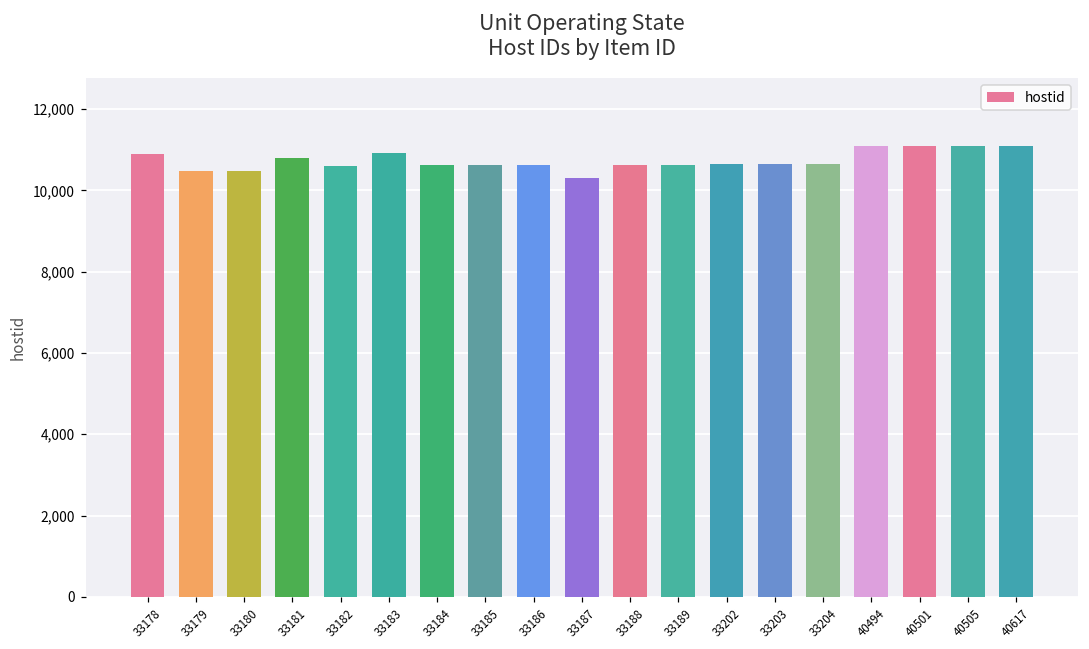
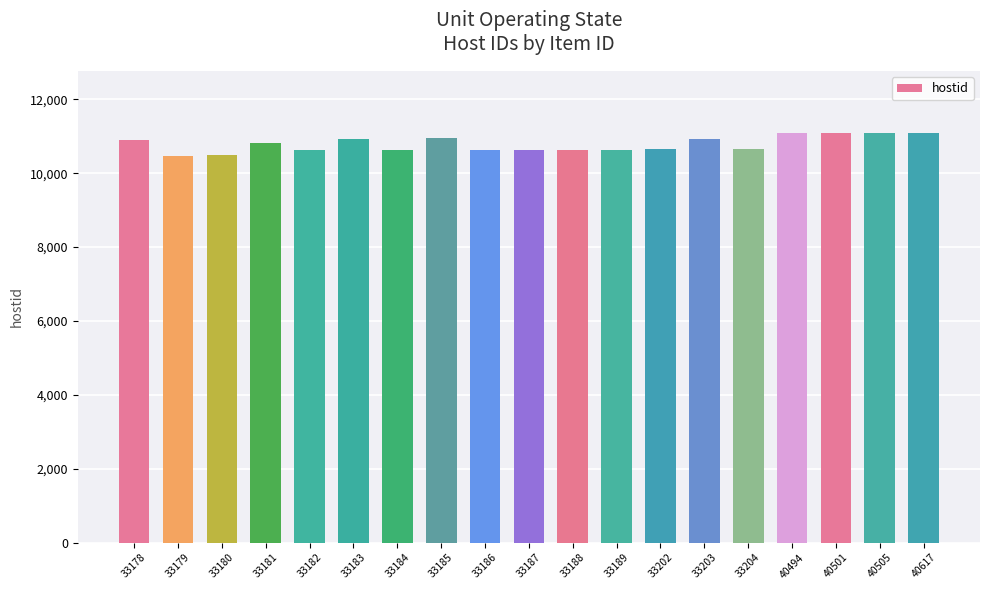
  {
    "33178": "10,900",
    "33179": "10,500",
    "33180": "10,500",
    "33181": "10,800",
    "33182": "10,600",
    "33183": "10,900",
    "33184": "10,600",
-   "33185": "10,600",
+   "33185": "11,000",
    "33186": "10,600",
-   "33187": "10,300",
+   "33187": "10,600",
    "33188": "10,600",
    "33189": "10,600",
    "33202": "10,700",
-   "33203": "10,700",
+   "33203": "10,900",
    "33204": "10,700",
    "40494": "11,100",
    "40501": "11,100",
    "40505": "11,100",
    "40617": "11,100"
  }
